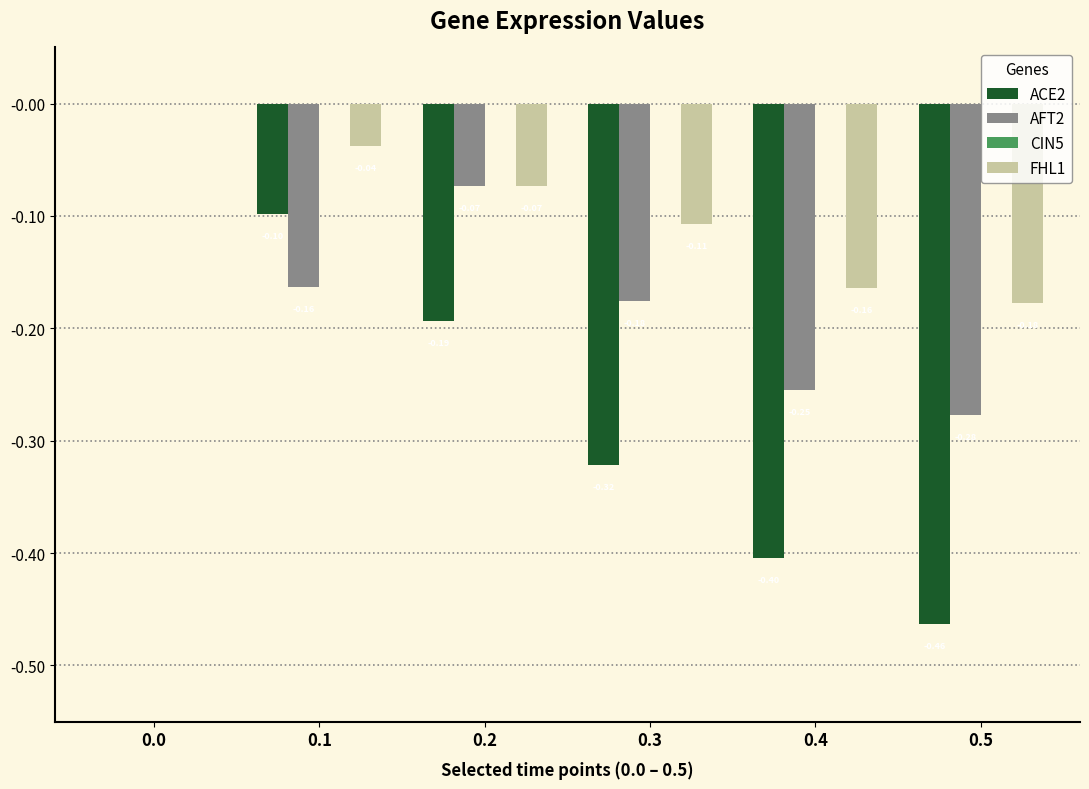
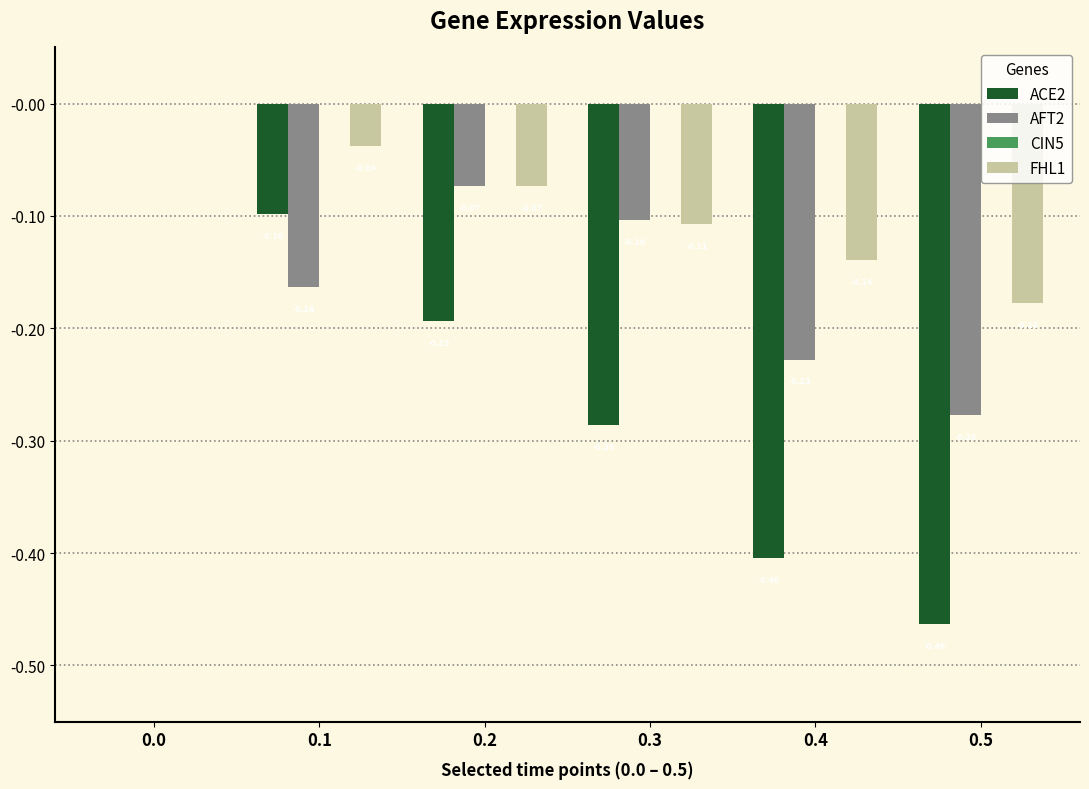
  {
    "ACE2": {
      "0.0": 0.000,
      "0.1": -0.098,
      "0.2": -0.194,
-     "0.3": -0.321,
+     "0.3": -0.286,
      "0.4": -0.404,
      "0.5": -0.463
    },
    "AFT2": {
      "0.0": 0.000,
      "0.1": -0.163,
      "0.2": -0.074,
-     "0.3": -0.175,
-     "0.4": -0.255,
+     "0.3": -0.104,
+     "0.4": -0.228,
      "0.5": -0.277
    },
    "CIN5": {
      "0.0": 0.000,
      "0.1": 0.000,
      "0.2": 0.000,
      "0.3": 0.000,
      "0.4": 0.000
    },
    "FHL1": {
      "0.0": 0.000,
      "0.1": -0.038,
      "0.2": -0.074,
      "0.3": -0.107,
-     "0.4": -0.164,
+     "0.4": -0.139,
      "0.5": -0.177
    }
  }
